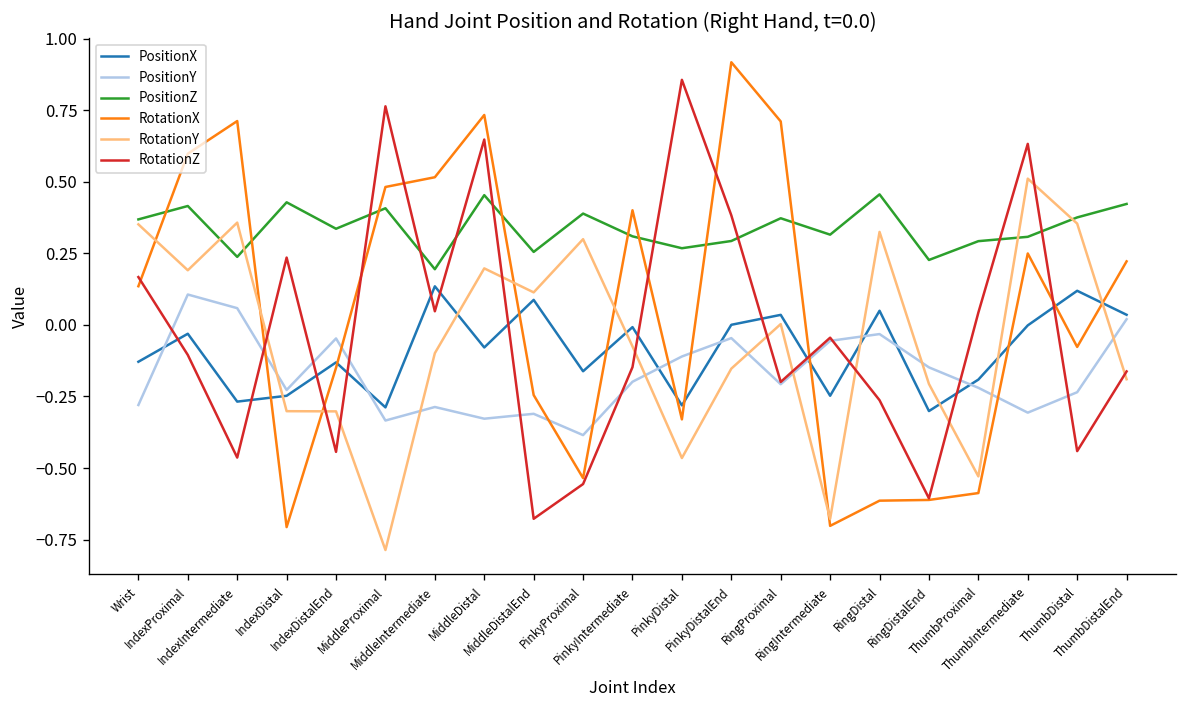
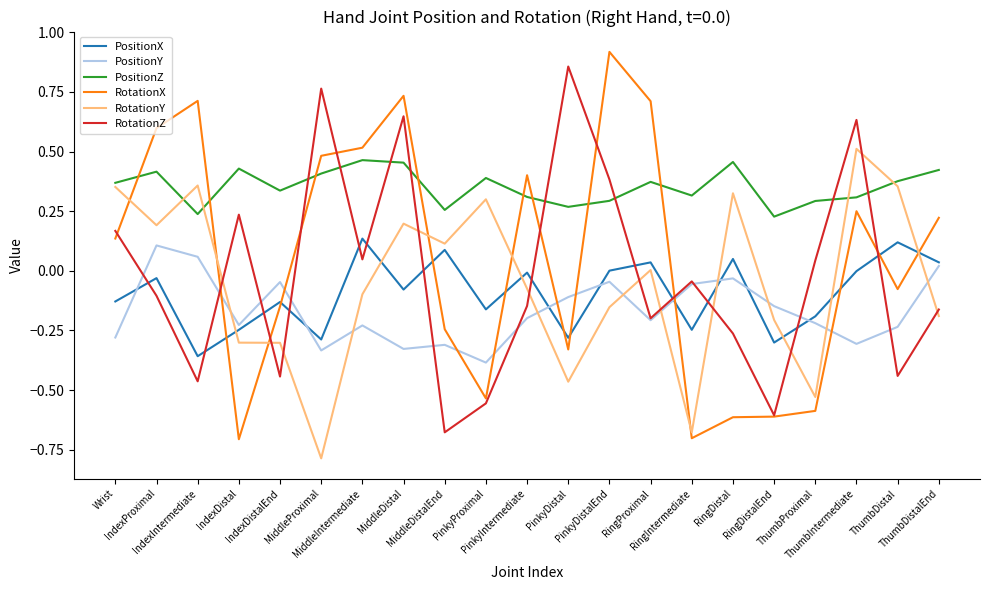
  {
    "PositionX": {
      "Wrist": -0.13,
      "IndexProximal": -0.03,
-     "IndexIntermediate": -0.27,
+     "IndexIntermediate": -0.36,
      "IndexDistal": -0.25,
      "IndexDistalEnd": -0.13,
      "MiddleProximal": -0.29,
      "MiddleIntermediate": 0.13,
      "MiddleDistal": -0.08,
      "MiddleDistalEnd": 0.09,
      "PinkyProximal": -0.16,
      "PinkyIntermediate": -0.01,
      "PinkyDistal": -0.28,
      "PinkyDistalEnd": 0.00,
      "RingProximal": 0.04,
      "RingIntermediate": -0.25,
      "RingDistal": 0.05,
      "RingDistalEnd": -0.30,
      "ThumbProximal": -0.19,
      "ThumbIntermediate": 0.00,
      "ThumbDistal": 0.12,
      "ThumbDistalEnd": 0.04
    },
    "PositionY": {
      "Wrist": -0.28,
      "IndexProximal": 0.11,
      "IndexIntermediate": 0.06,
      "IndexDistal": -0.23,
      "IndexDistalEnd": -0.05,
      "MiddleProximal": -0.33,
-     "MiddleIntermediate": -0.29,
+     "MiddleIntermediate": -0.23,
      "MiddleDistal": -0.33,
      "MiddleDistalEnd": -0.31,
      "PinkyProximal": -0.38,
      "PinkyIntermediate": -0.20,
      "PinkyDistal": -0.11,
      "PinkyDistalEnd": -0.05,
      "RingIntermediate": -0.06,
      "RingDistal": -0.03,
      "RingDistalEnd": -0.15,
      "ThumbProximal": -0.22,
      "ThumbIntermediate": -0.31,
      "ThumbDistal": -0.24,
      "ThumbDistalEnd": 0.02
    },
    "PositionZ": {
      "Wrist": 0.37,
      "IndexProximal": 0.42,
      "IndexIntermediate": 0.24,
      "IndexDistal": 0.43,
      "IndexDistalEnd": 0.34,
      "MiddleProximal": 0.41,
-     "MiddleIntermediate": 0.19,
+     "MiddleIntermediate": 0.46,
      "MiddleDistal": 0.45,
      "MiddleDistalEnd": 0.26,
      "PinkyProximal": 0.39,
      "PinkyIntermediate": 0.31,
      "PinkyDistal": 0.27,
      "PinkyDistalEnd": 0.29,
      "RingProximal": 0.37,
      "RingIntermediate": 0.32,
      "RingDistal": 0.46,
      "RingDistalEnd": 0.23,
      "ThumbProximal": 0.29,
      "ThumbIntermediate": 0.31,
      "ThumbDistal": 0.38,
      "ThumbDistalEnd": 0.42
    },
    "RotationX": {
      "Wrist": 0.14,
      "IndexIntermediate": 0.71,
      "IndexDistal": -0.71,
      "IndexDistalEnd": -0.15,
      "MiddleProximal": 0.48,
      "MiddleIntermediate": 0.52,
      "MiddleDistal": 0.73,
      "MiddleDistalEnd": -0.24,
      "PinkyProximal": -0.54,
      "PinkyIntermediate": 0.40,
      "PinkyDistal": -0.33,
      "PinkyDistalEnd": 0.92,
      "RingProximal": 0.71,
      "RingIntermediate": -0.70,
      "RingDistal": -0.61,
      "ThumbProximal": -0.59,
      "ThumbIntermediate": 0.25,
      "ThumbDistal": -0.08,
      "ThumbDistalEnd": 0.22
    },
    "RotationY": {
      "Wrist": 0.35,
      "IndexProximal": 0.19,
      "IndexIntermediate": 0.36,
      "IndexDistal": -0.30,
      "IndexDistalEnd": -0.30,
      "MiddleProximal": -0.79,
      "MiddleIntermediate": -0.10,
      "MiddleDistal": 0.20,
      "MiddleDistalEnd": 0.11,
      "PinkyProximal": 0.30,
      "PinkyIntermediate": -0.08,
      "PinkyDistal": -0.47,
      "PinkyDistalEnd": -0.15,
      "RingProximal": 0.00,
      "RingIntermediate": -0.68,
      "RingDistal": 0.32,
      "RingDistalEnd": -0.21,
      "ThumbProximal": -0.53,
      "ThumbIntermediate": 0.51,
      "ThumbDistal": 0.35,
      "ThumbDistalEnd": -0.19
    },
    "RotationZ": {
      "Wrist": 0.17,
      "IndexProximal": -0.10,
      "IndexIntermediate": -0.46,
      "IndexDistal": 0.24,
      "IndexDistalEnd": -0.44,
      "MiddleProximal": 0.76,
      "MiddleIntermediate": 0.05,
      "MiddleDistal": 0.65,
      "MiddleDistalEnd": -0.68,
      "PinkyProximal": -0.56,
      "PinkyIntermediate": -0.15,
      "PinkyDistal": 0.86,
      "PinkyDistalEnd": 0.38,
      "RingIntermediate": -0.04,
      "RingDistal": -0.26,
      "ThumbProximal": 0.04,
      "ThumbIntermediate": 0.63,
      "ThumbDistal": -0.44,
      "ThumbDistalEnd": -0.16
    }
  }
